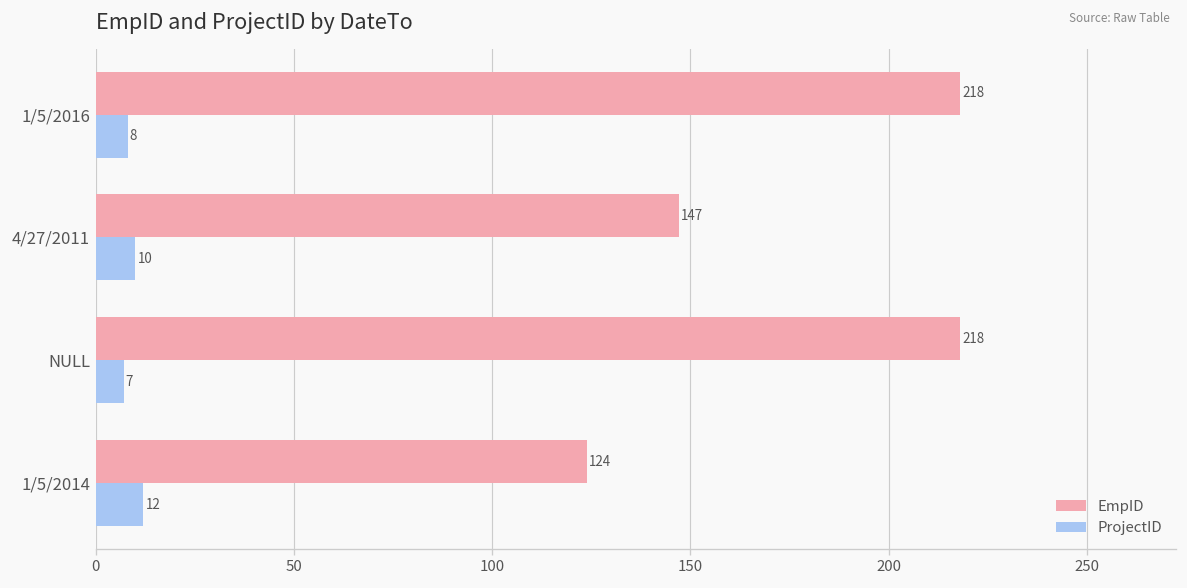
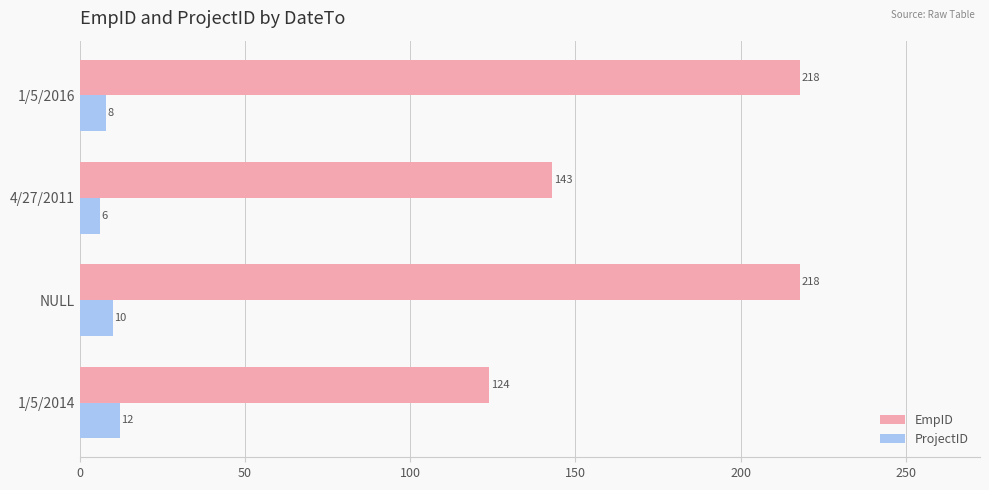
  {
    "EmpID": {
      "1/5/2016": 218,
-     "4/27/2011": 147,
+     "4/27/2011": 143,
      "NULL": 218,
      "1/5/2014": 124
    },
    "ProjectID": {
      "1/5/2016": 8,
-     "4/27/2011": 10,
-     "NULL": 7,
+     "4/27/2011": 6,
+     "NULL": 10,
      "1/5/2014": 12
    }
  }
